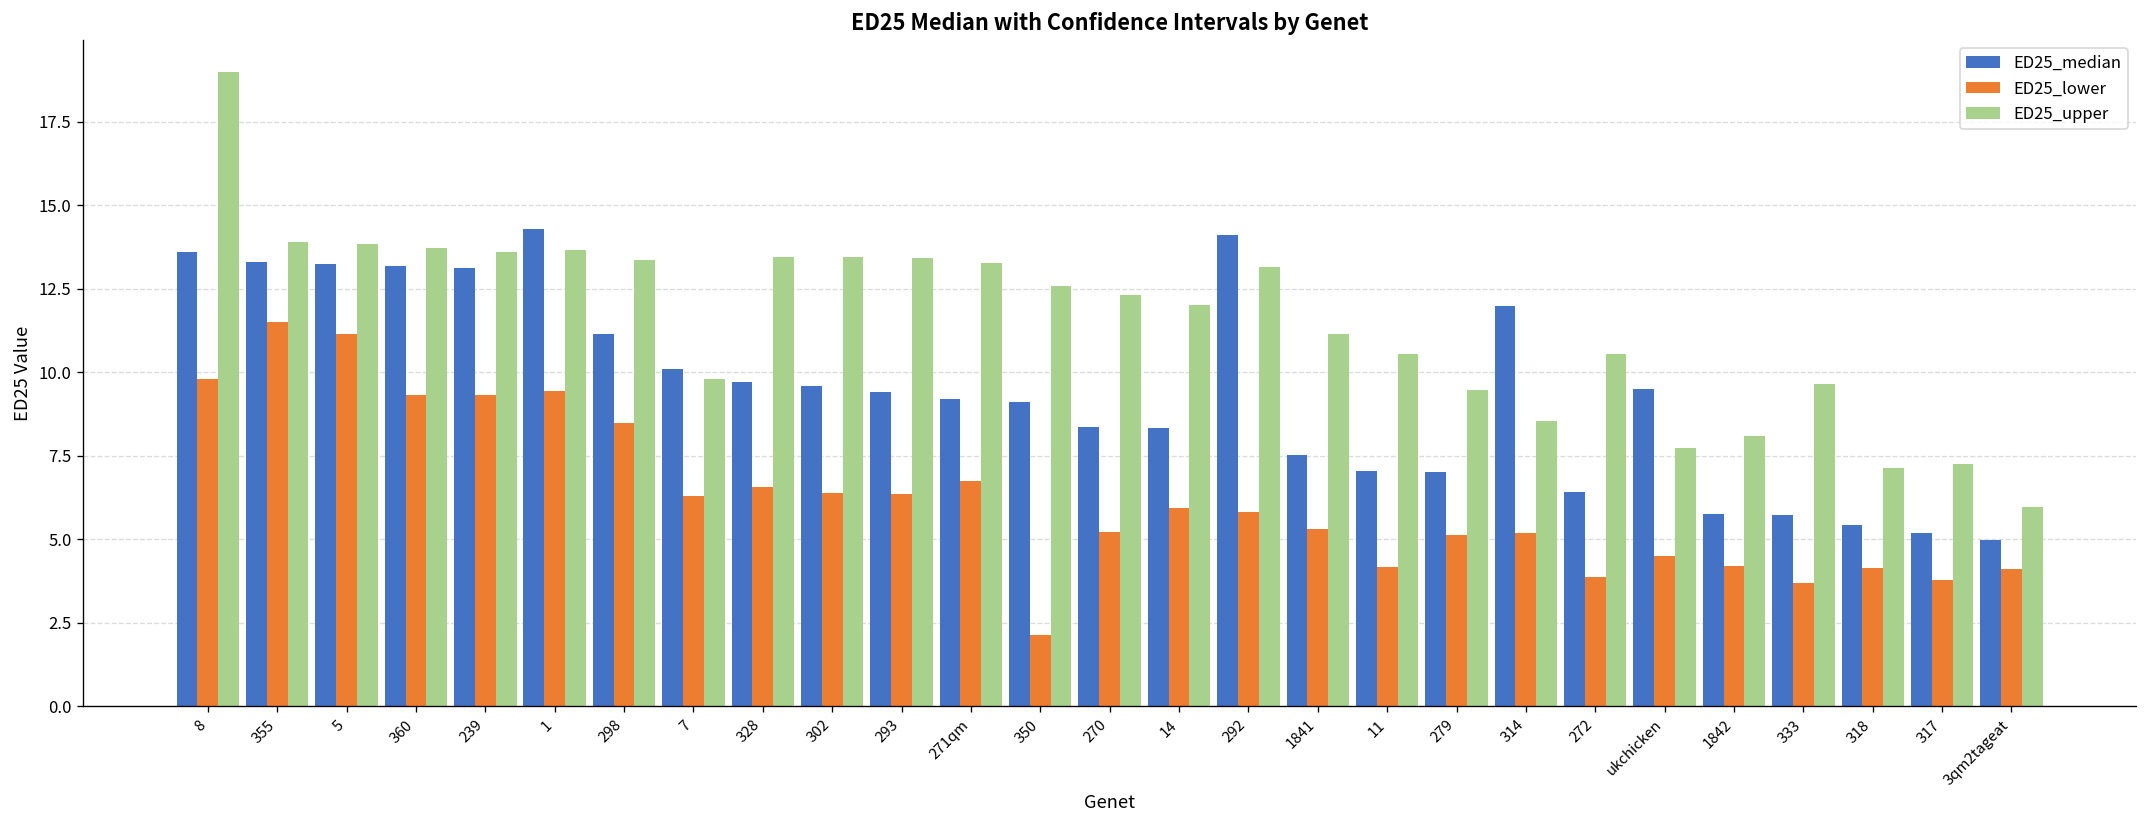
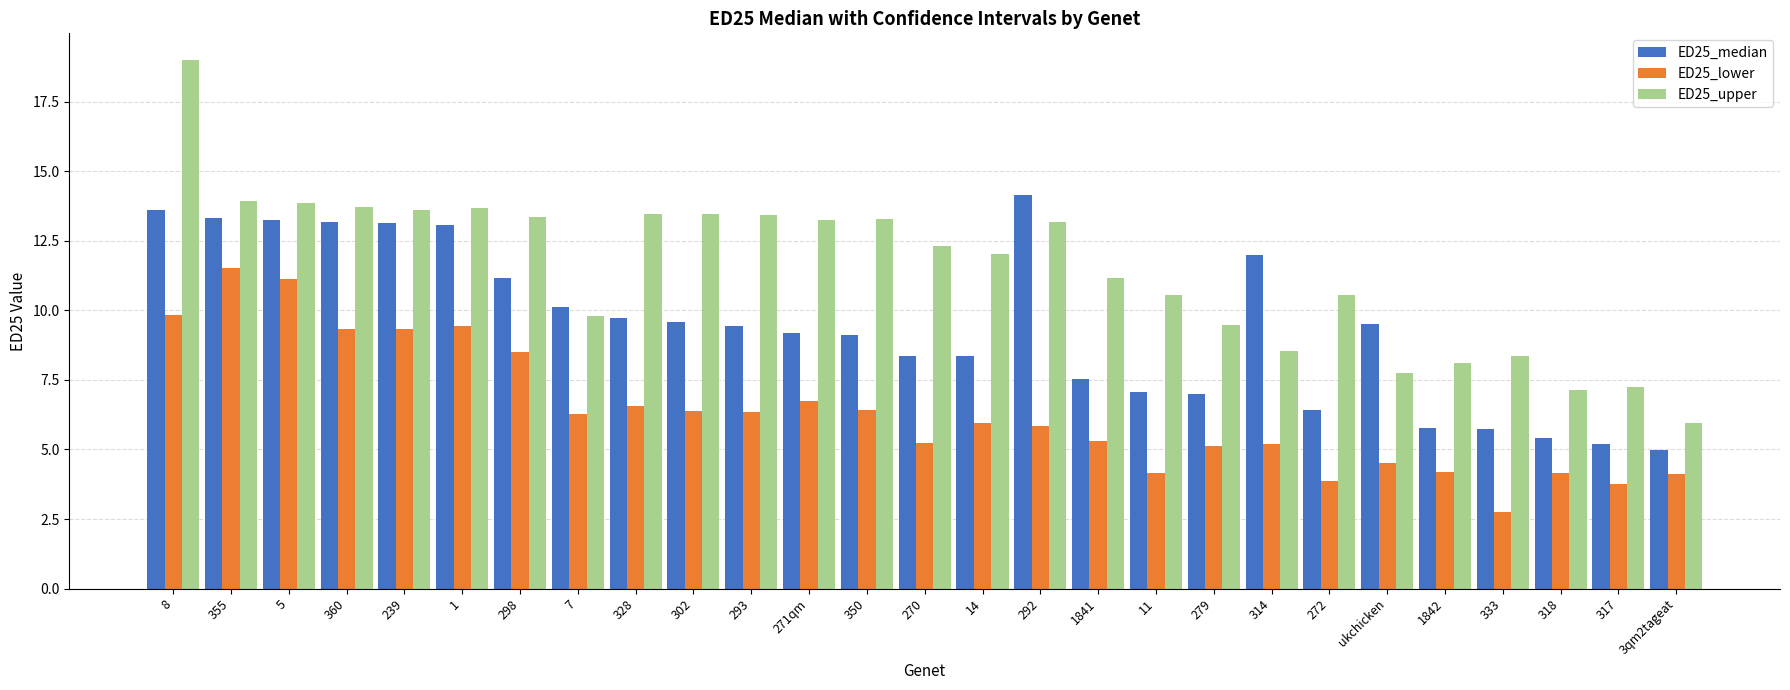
  {
    "ED25_median": {
      "8": 13.6,
      "355": 13.3,
      "5": 13.2,
      "360": 13.2,
      "239": 13.1,
-     "1": 14.3,
+     "1": 13.1,
      "298": 11.1,
      "7": 10.1,
      "328": 9.7,
      "302": 9.6,
      "293": 9.4,
      "271qm": 9.2,
      "350": 9.1,
      "270": 8.4,
      "14": 8.3,
      "292": 14.1,
      "1841": 7.5,
      "11": 7.0,
      "279": 7.0,
      "314": 12.0,
      "272": 6.4,
      "ukchicken": 9.5,
      "1842": 5.8,
      "333": 5.7,
      "318": 5.4,
      "317": 5.2,
      "3qm2tageat": 5.0
    },
    "ED25_lower": {
      "8": 9.8,
      "355": 11.5,
      "5": 11.1,
      "360": 9.3,
      "239": 9.3,
      "1": 9.4,
      "298": 8.5,
      "7": 6.3,
      "328": 6.6,
      "302": 6.4,
      "293": 6.3,
      "271qm": 6.7,
-     "350": 2.1,
+     "350": 6.4,
      "270": 5.2,
      "14": 6.0,
      "292": 5.8,
      "1841": 5.3,
      "11": 4.2,
      "279": 5.1,
      "314": 5.2,
      "272": 3.9,
      "ukchicken": 4.5,
      "1842": 4.2,
-     "333": 3.7,
+     "333": 2.8,
      "318": 4.2,
      "317": 3.8,
      "3qm2tageat": 4.1
    },
    "ED25_upper": {
      "8": 19.0,
      "355": 13.9,
      "5": 13.9,
      "360": 13.7,
      "239": 13.6,
      "1": 13.7,
      "298": 13.4,
      "7": 9.8,
      "328": 13.5,
      "302": 13.4,
      "293": 13.4,
      "271qm": 13.3,
-     "350": 12.6,
+     "350": 13.3,
      "270": 12.3,
      "14": 12.0,
      "292": 13.2,
      "1841": 11.1,
      "11": 10.6,
      "279": 9.5,
      "314": 8.5,
      "272": 10.5,
      "ukchicken": 7.7,
      "1842": 8.1,
-     "333": 9.6,
+     "333": 8.3,
      "318": 7.1,
      "317": 7.2,
      "3qm2tageat": 6.0
    }
  }
